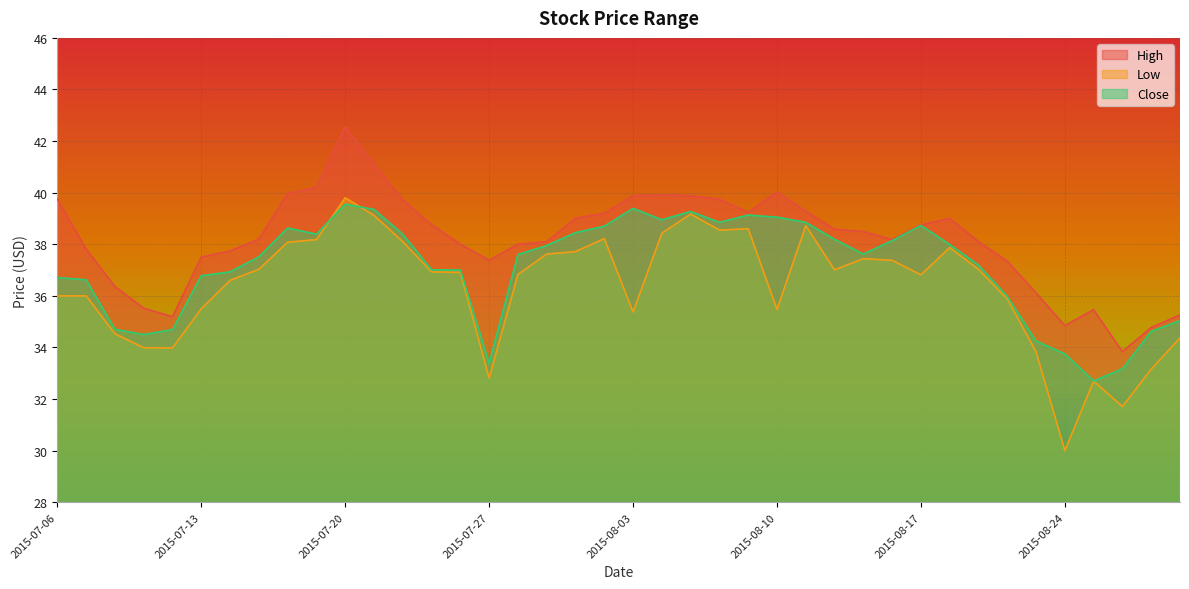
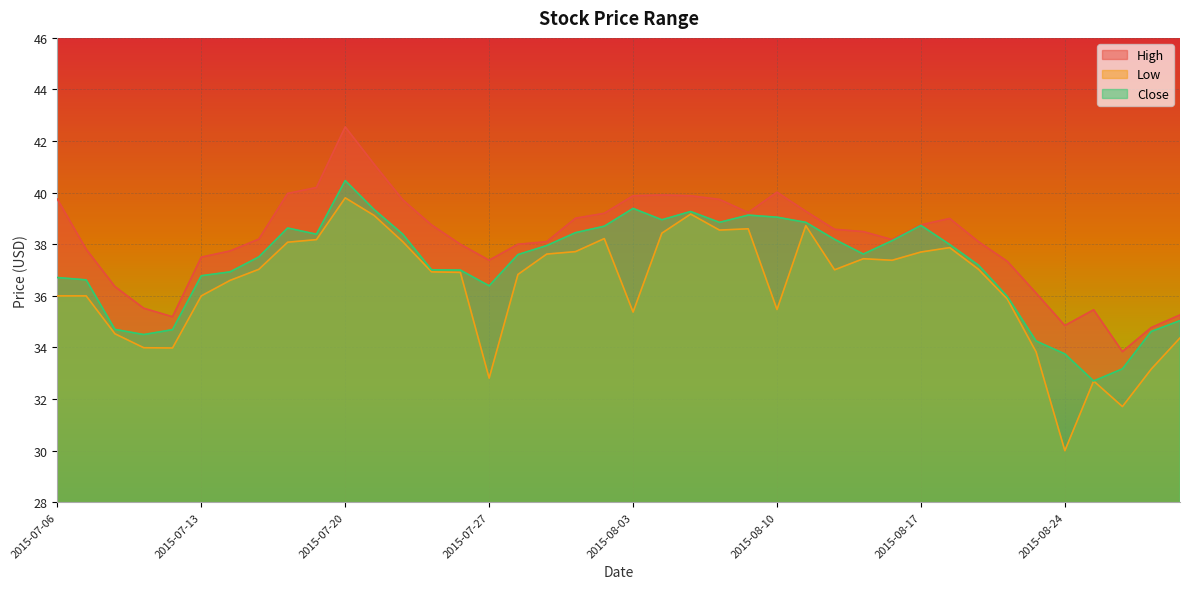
  {
    "High": {
      "2015-07-06": 39.8,
      "2015-07-13": 37.5,
      "2015-07-20": 42.5,
      "2015-07-27": 37.4,
      "2015-08-03": 39.9,
      "2015-08-10": 40.0,
      "2015-08-24": 34.8
    },
    "Low": {
      "2015-07-06": 36.0,
-     "2015-07-13": 35.5,
+     "2015-07-13": 36.0,
      "2015-07-20": 39.8,
      "2015-07-27": 32.8,
      "2015-08-03": 35.4,
      "2015-08-10": 35.5,
-     "2015-08-17": 36.8,
+     "2015-08-17": 37.7,
      "2015-08-24": 30.0
    },
    "Close": {
      "2015-07-06": 36.7,
      "2015-07-13": 36.8,
-     "2015-07-20": 39.6,
-     "2015-07-27": 33.4,
+     "2015-07-20": 40.5,
+     "2015-07-27": 36.4,
      "2015-08-03": 39.4,
      "2015-08-10": 39.0,
      "2015-08-24": 33.8
    }
  }
